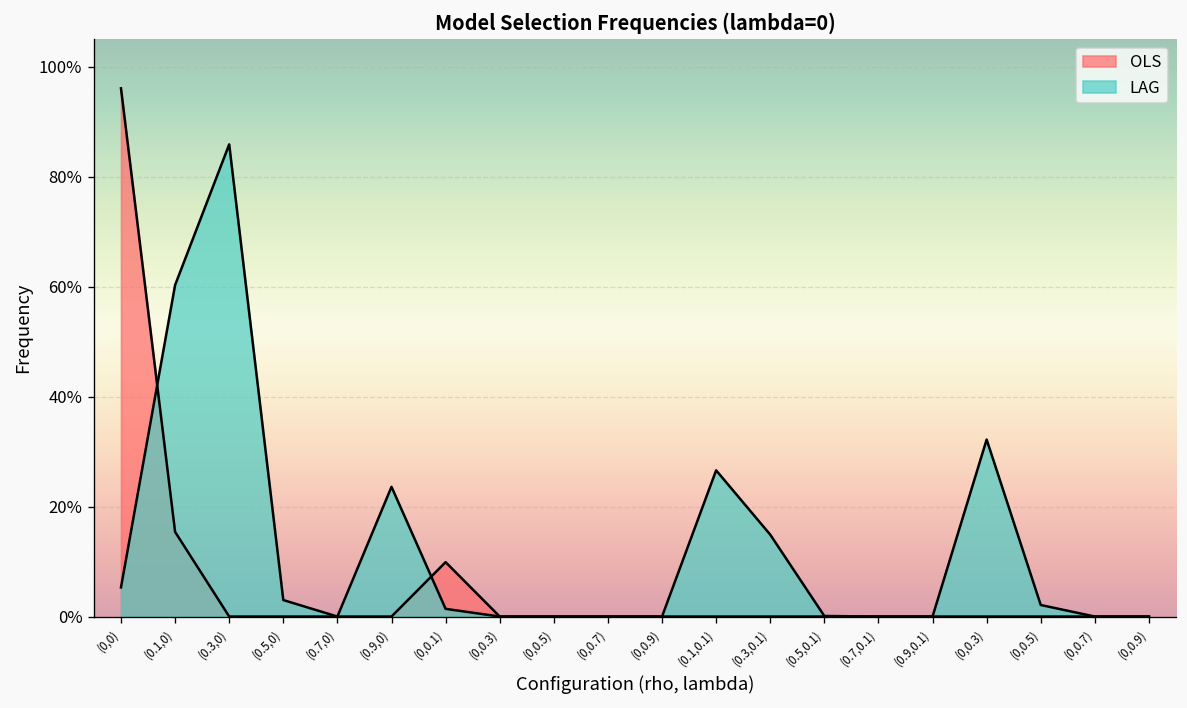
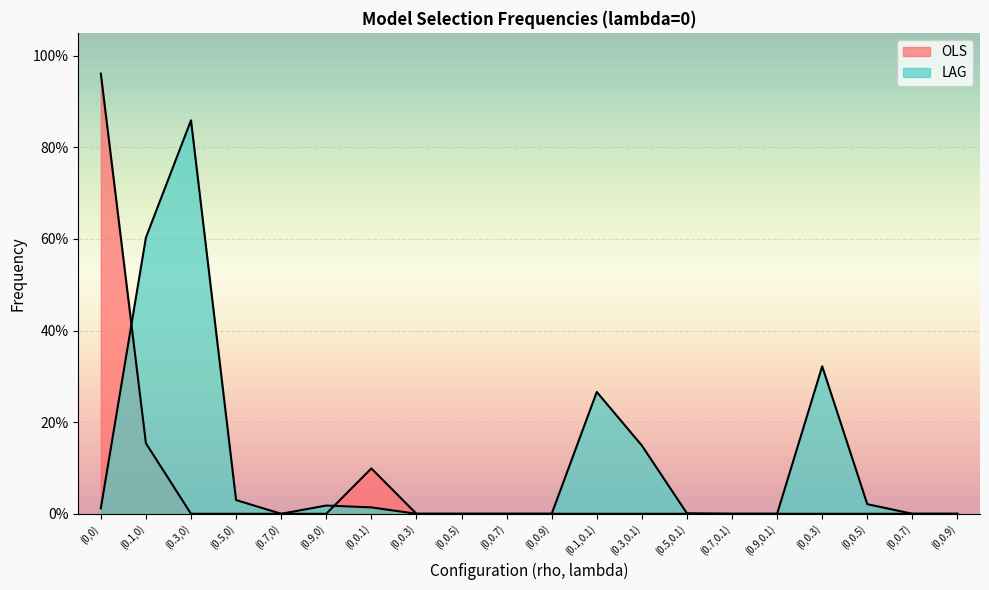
  {
    "OLS": {
      "(0,0)": "96%",
      "(0.1,0)": "15%",
      "(0.3,0)": "0%",
      "(0.5,0)": "0%",
      "(0.9,0)": "0%",
      "(0,0.1)": "10%",
      "(0.1,0.1)": "0%",
      "(0.3,0.1)": "0%"
    },
    "LAG": {
-     "(0,0)": "5%",
+     "(0,0)": "1%",
      "(0.1,0)": "60%",
      "(0.3,0)": "86%",
      "(0.5,0)": "3%",
-     "(0.9,0)": "24%",
+     "(0.9,0)": "2%",
      "(0,0.1)": "1%",
      "(0.1,0.1)": "27%",
      "(0.3,0.1)": "15%"
    }
  }
